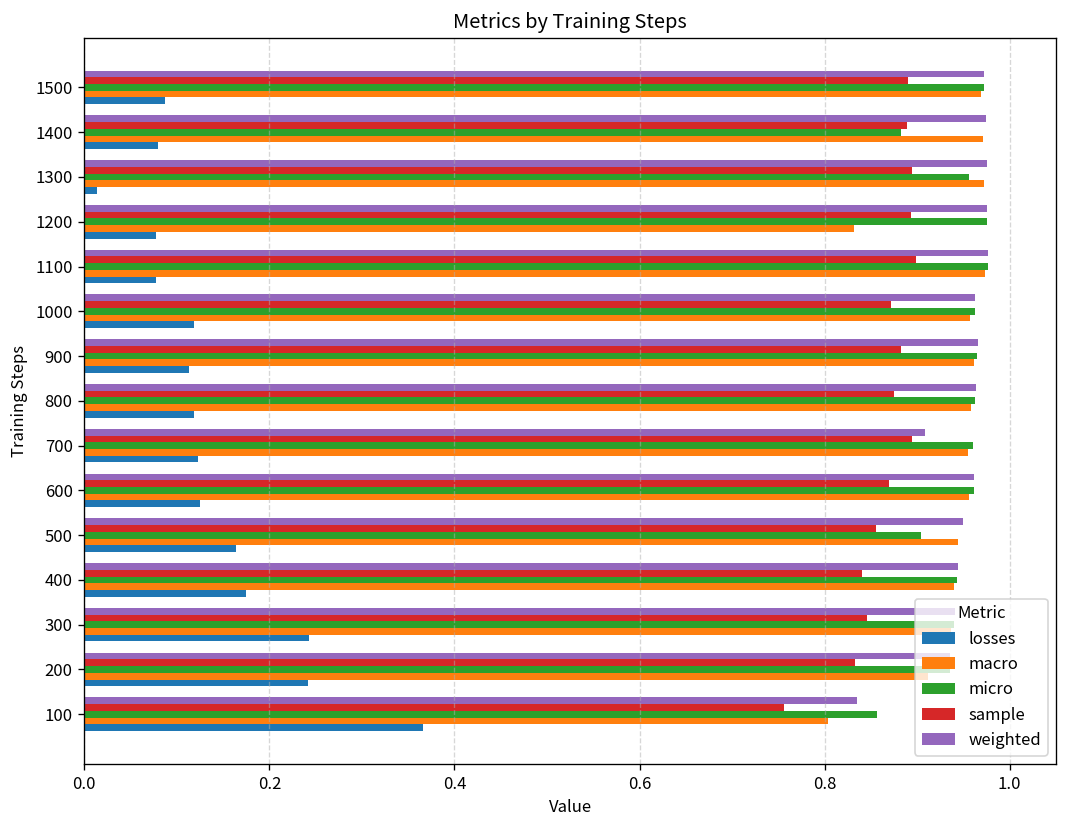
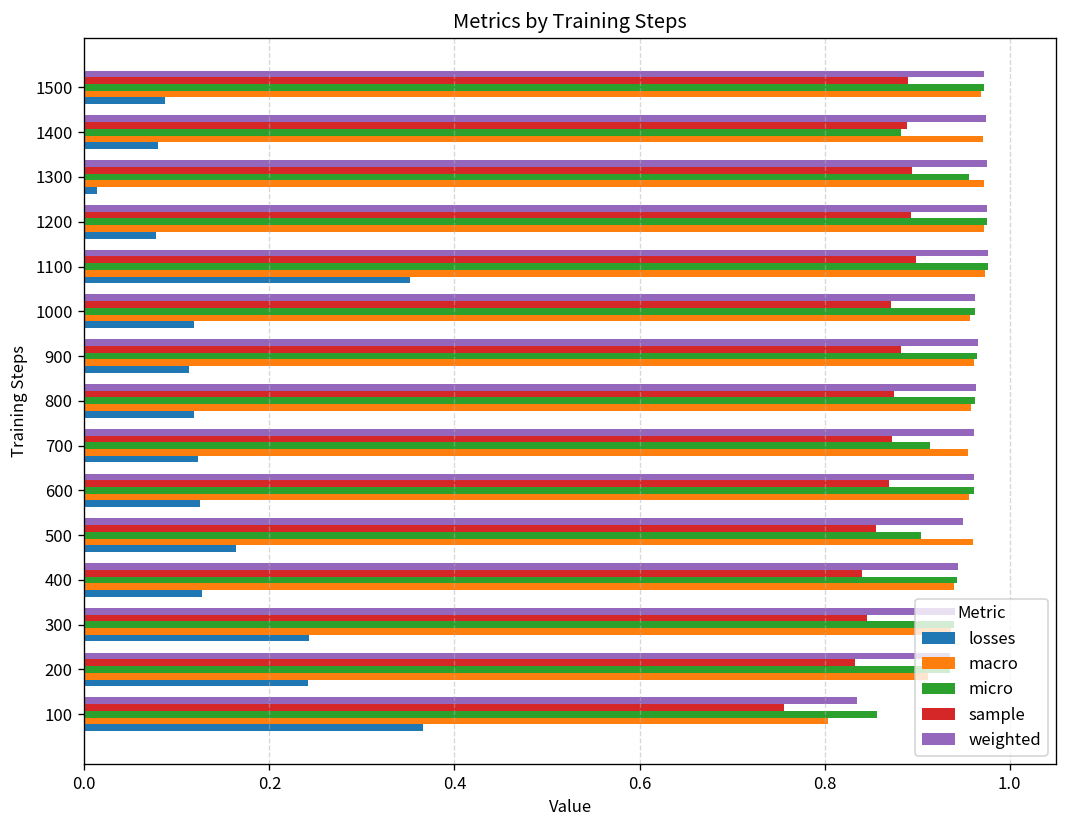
  {
    "losses": {
      "1500": 0.09,
      "1400": 0.08,
      "1300": 0.01,
      "1200": 0.08,
-     "1100": 0.08,
+     "1100": 0.35,
      "1000": 0.12,
      "900": 0.11,
      "800": 0.12,
      "700": 0.12,
      "600": 0.13,
      "500": 0.16,
-     "400": 0.17,
+     "400": 0.13,
      "300": 0.24,
      "200": 0.24,
      "100": 0.37
    },
    "macro": {
      "1500": 0.97,
      "1400": 0.97,
      "1300": 0.97,
-     "1200": 0.83,
+     "1200": 0.97,
      "1100": 0.97,
      "1000": 0.96,
      "900": 0.96,
      "800": 0.96,
      "700": 0.96,
      "600": 0.96,
-     "500": 0.94,
+     "500": 0.96,
      "400": 0.94,
      "100": 0.80
    },
    "micro": {
      "1500": 0.97,
      "1400": 0.88,
      "1300": 0.96,
      "1200": 0.98,
      "1100": 0.98,
      "1000": 0.96,
      "900": 0.97,
      "800": 0.96,
-     "700": 0.96,
+     "700": 0.91,
      "600": 0.96,
      "500": 0.90,
      "400": 0.94,
      "100": 0.86
    },
    "sample": {
      "1500": 0.89,
      "1400": 0.89,
      "1300": 0.89,
      "1200": 0.89,
      "1100": 0.90,
      "1000": 0.87,
      "900": 0.88,
      "800": 0.87,
-     "700": 0.89,
+     "700": 0.87,
      "600": 0.87,
      "500": 0.85,
      "400": 0.84,
      "300": 0.85,
      "200": 0.83,
      "100": 0.76
    },
    "weighted": {
      "1500": 0.97,
      "1400": 0.97,
      "1300": 0.98,
      "1200": 0.98,
      "1100": 0.98,
      "1000": 0.96,
      "900": 0.97,
      "800": 0.96,
-     "700": 0.91,
+     "700": 0.96,
      "600": 0.96,
      "500": 0.95,
      "400": 0.94,
      "100": 0.83
    }
  }
